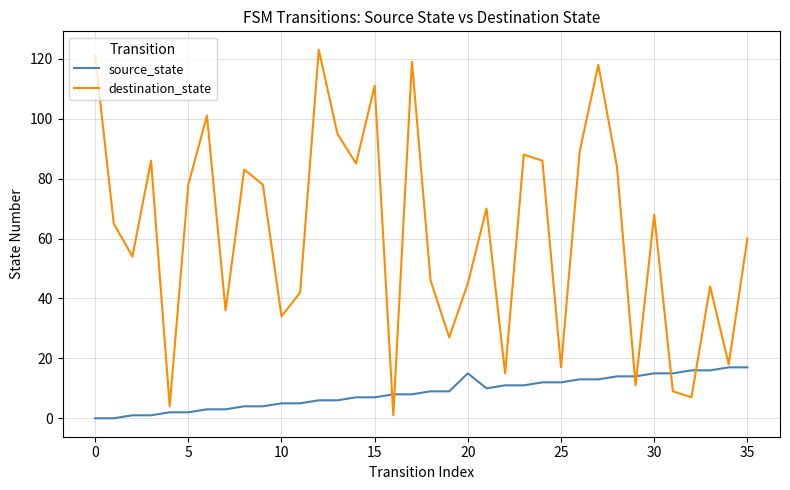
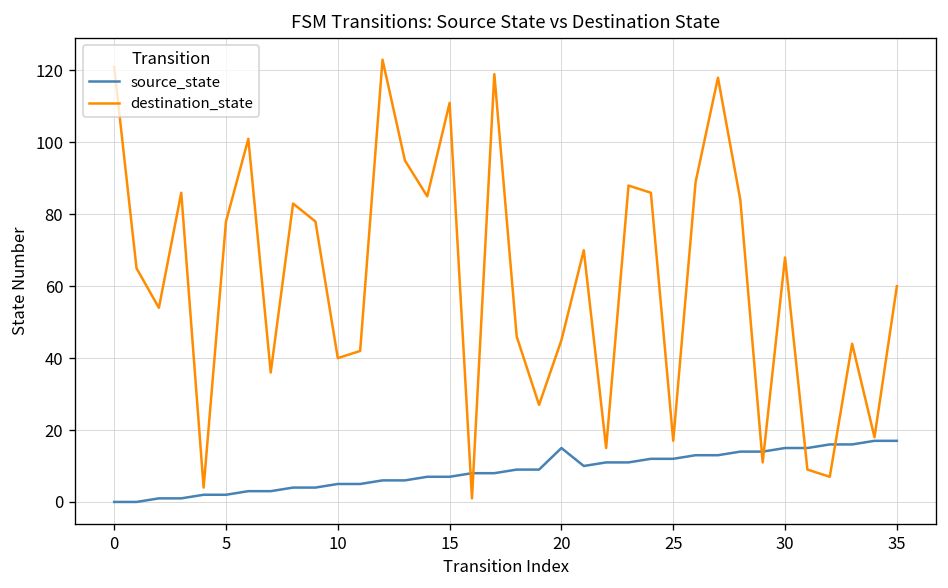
  {
    "source_state": {
      "0": 0,
      "5": 2,
      "10": 5,
      "15": 7,
      "20": 15,
      "25": 12,
      "30": 15,
      "35": 17
    },
    "destination_state": {
      "5": 78,
-     "10": 34,
+     "10": 40,
      "15": 111,
      "20": 45,
      "25": 17,
      "30": 68,
      "35": 60
    }
  }
